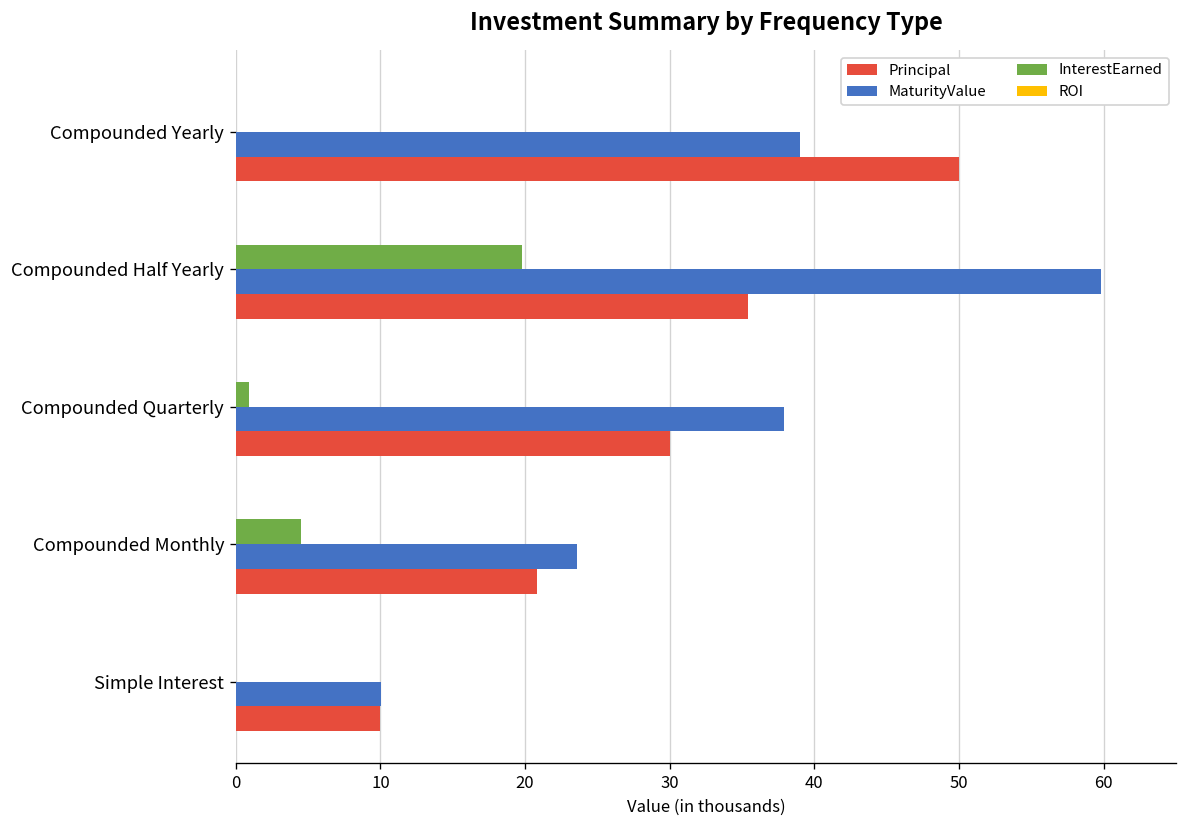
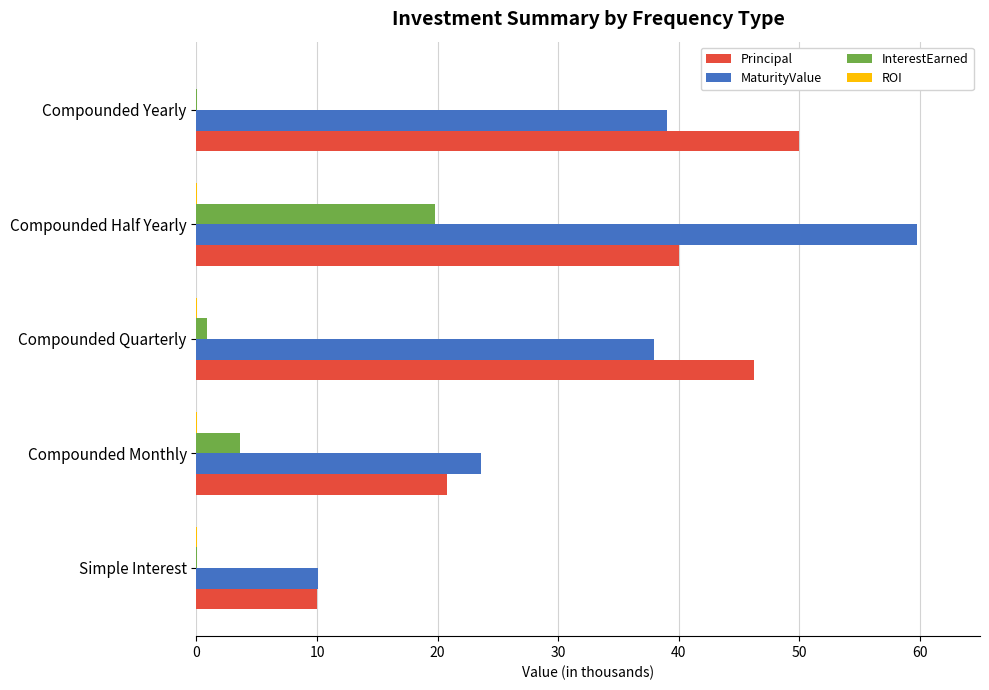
  {
    "Principal": {
      "Compounded Yearly": 50.0,
-     "Compounded Half Yearly": 35.4,
-     "Compounded Quarterly": 30.0,
+     "Compounded Half Yearly": 40.0,
+     "Compounded Quarterly": 46.2,
      "Compounded Monthly": 20.8,
      "Simple Interest": 10.0
    },
    "MaturityValue": {
      "Compounded Yearly": 39.0,
      "Compounded Half Yearly": 59.8,
      "Compounded Quarterly": 37.9,
      "Compounded Monthly": 23.6,
      "Simple Interest": 10.0
    },
    "InterestEarned": {
      "Compounded Half Yearly": 19.8,
      "Compounded Quarterly": 0.9,
-     "Compounded Monthly": 4.5
+     "Compounded Monthly": 3.6
    }
  }
